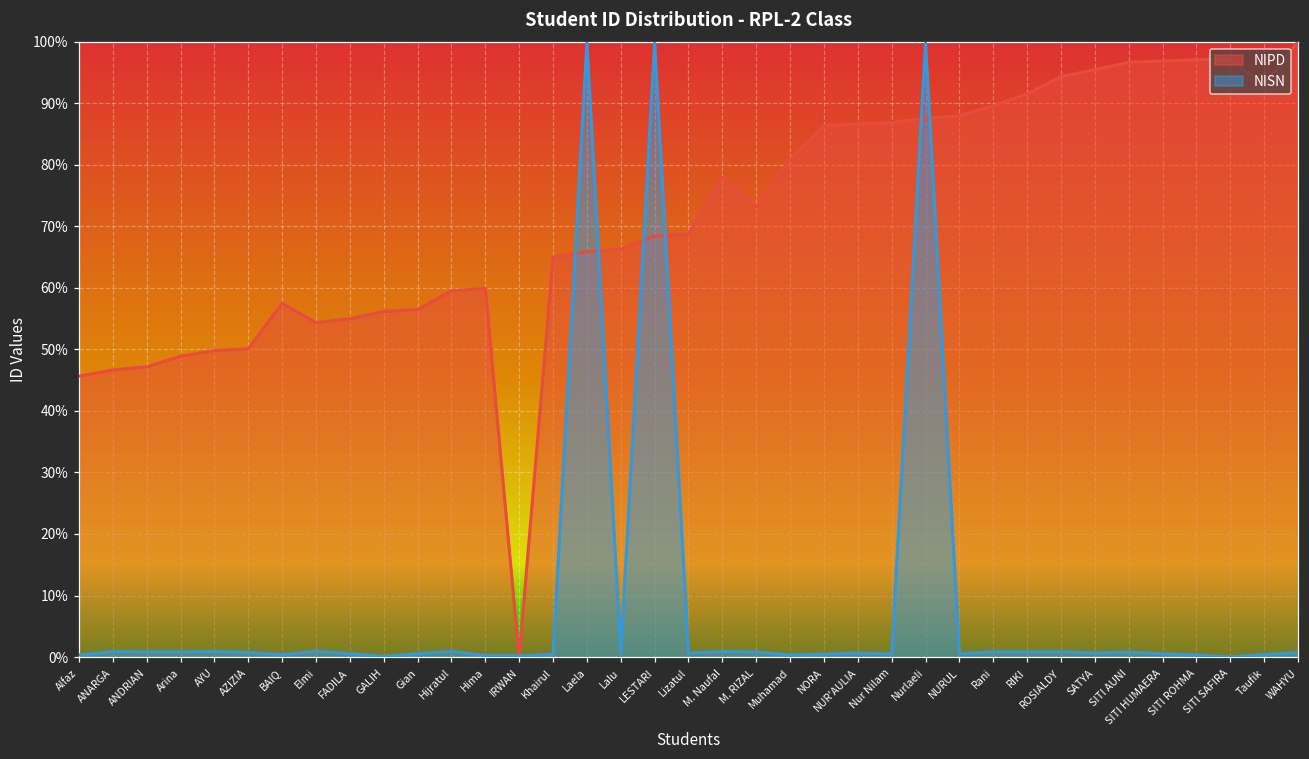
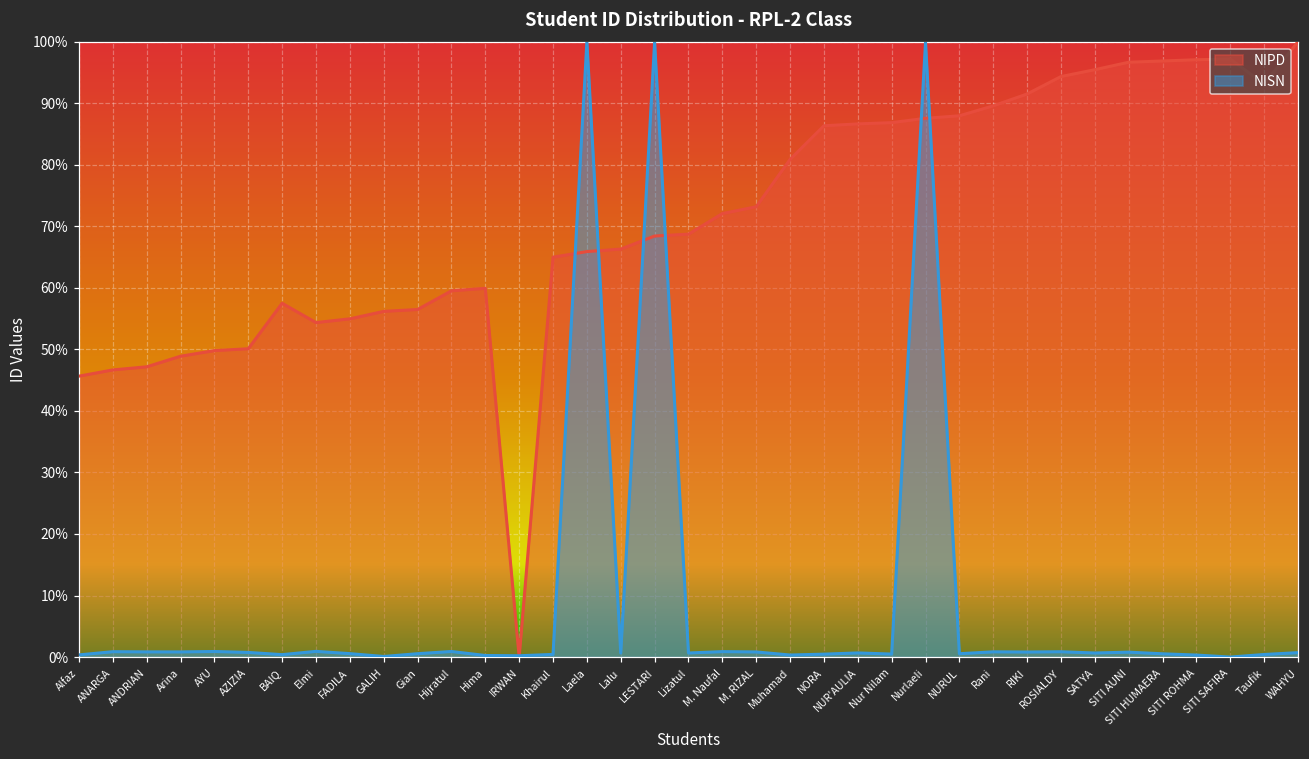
  {
    "NIPD": {
      "Alfaz": "46%",
      "ANARGA": "47%",
      "ANDRIAN": "47%",
      "Arina": "49%",
      "AYU": "50%",
      "AZIZIA": "50%",
      "BAIQ": "57%",
      "Elmi": "54%",
      "FADILA": "55%",
      "GALIH": "56%",
      "Gian": "56%",
      "Hijratul": "60%",
      "Hima": "60%",
      "Khairul": "65%",
      "Laela": "66%",
      "Lalu": "66%",
      "LESTARI": "68%",
      "Lizatul": "69%",
-     "M. Naufal": "78%",
+     "M. Naufal": "72%",
      "M. RIZAL": "73%",
      "Muhamad": "81%",
      "NORA": "86%",
      "NUR'AULIA": "87%",
      "Nur Nilam": "87%",
      "Nurlaeli": "88%",
      "NURUL": "88%",
      "Rani": "90%",
      "RIKI": "91%",
      "ROSIALDY": "94%",
      "SATYA": "95%",
      "SITI AUNI": "97%",
      "SITI HUMAERA": "97%",
      "SITI ROHMA": "97%",
      "WAHYU": "100%"
    },
    "NISN": {
      "Alfaz": "0%",
      "ANARGA": "1%",
      "ANDRIAN": "1%",
      "Arina": "1%",
      "AYU": "1%",
      "AZIZIA": "1%",
      "BAIQ": "0%",
      "Elmi": "1%",
      "FADILA": "1%",
      "GALIH": "0%",
      "Gian": "1%",
      "Hijratul": "1%",
      "Hima": "0%",
      "Khairul": "0%",
      "Laela": "100%",
      "Lalu": "1%",
      "LESTARI": "100%",
      "Lizatul": "1%",
      "M. Naufal": "1%",
      "M. RIZAL": "1%",
      "Muhamad": "0%",
      "NORA": "0%",
      "NUR'AULIA": "1%",
      "Nur Nilam": "0%",
      "Nurlaeli": "100%",
      "NURUL": "1%",
      "Rani": "1%",
      "RIKI": "1%",
      "ROSIALDY": "1%",
      "SATYA": "1%",
      "SITI AUNI": "1%",
      "SITI HUMAERA": "1%",
      "SITI ROHMA": "0%",
      "SITI SAFIRA": "0%",
      "Taufik": "0%",
      "WAHYU": "1%"
    }
  }
